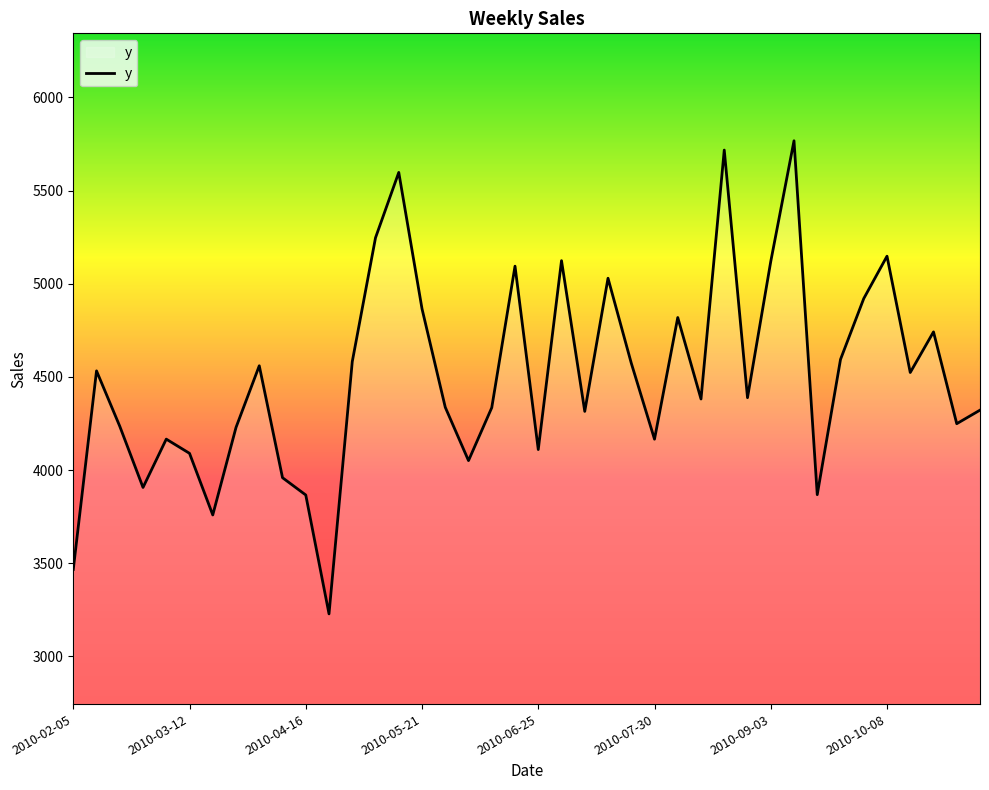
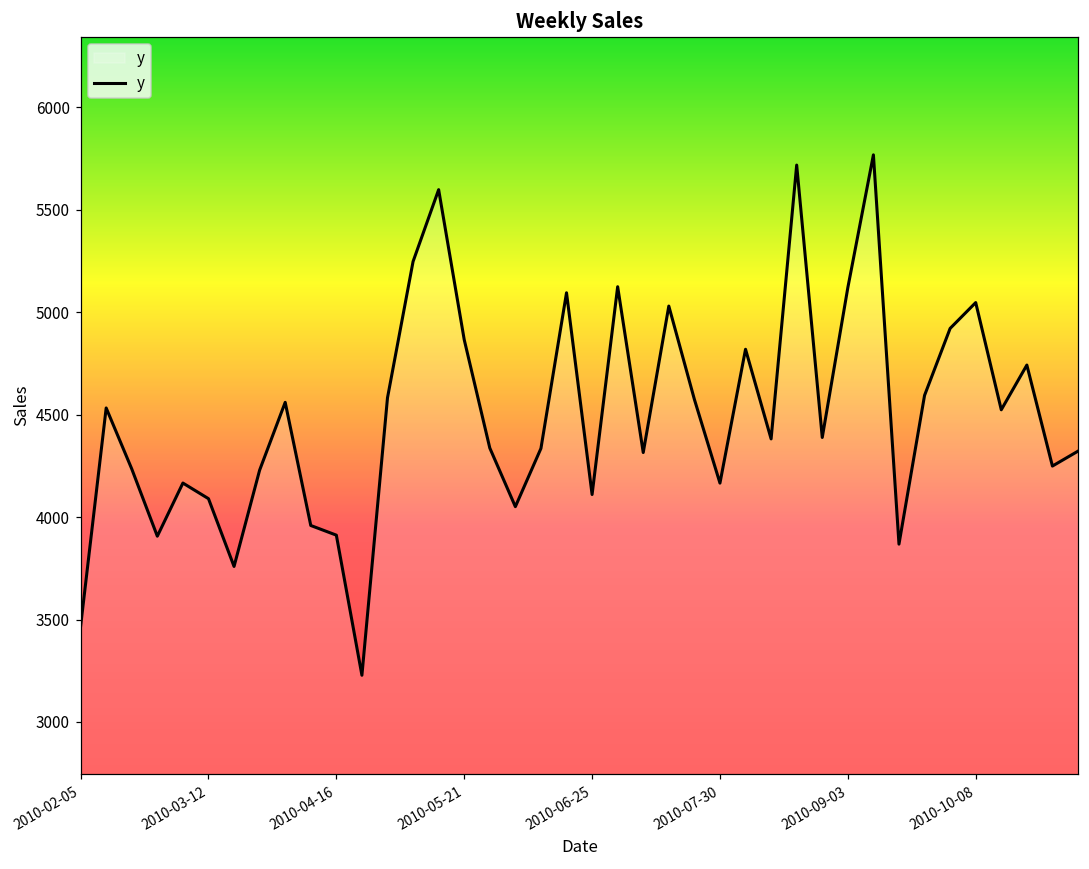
  {
    "2010-02-05": 3470,
    "2010-03-12": 4090,
-   "2010-04-16": 3870,
+   "2010-04-16": 3910,
    "2010-05-21": 4870,
    "2010-06-25": 4110,
    "2010-07-30": 4170,
    "2010-09-03": 5120,
-   "2010-10-08": 5150
+   "2010-10-08": 5050
  }
